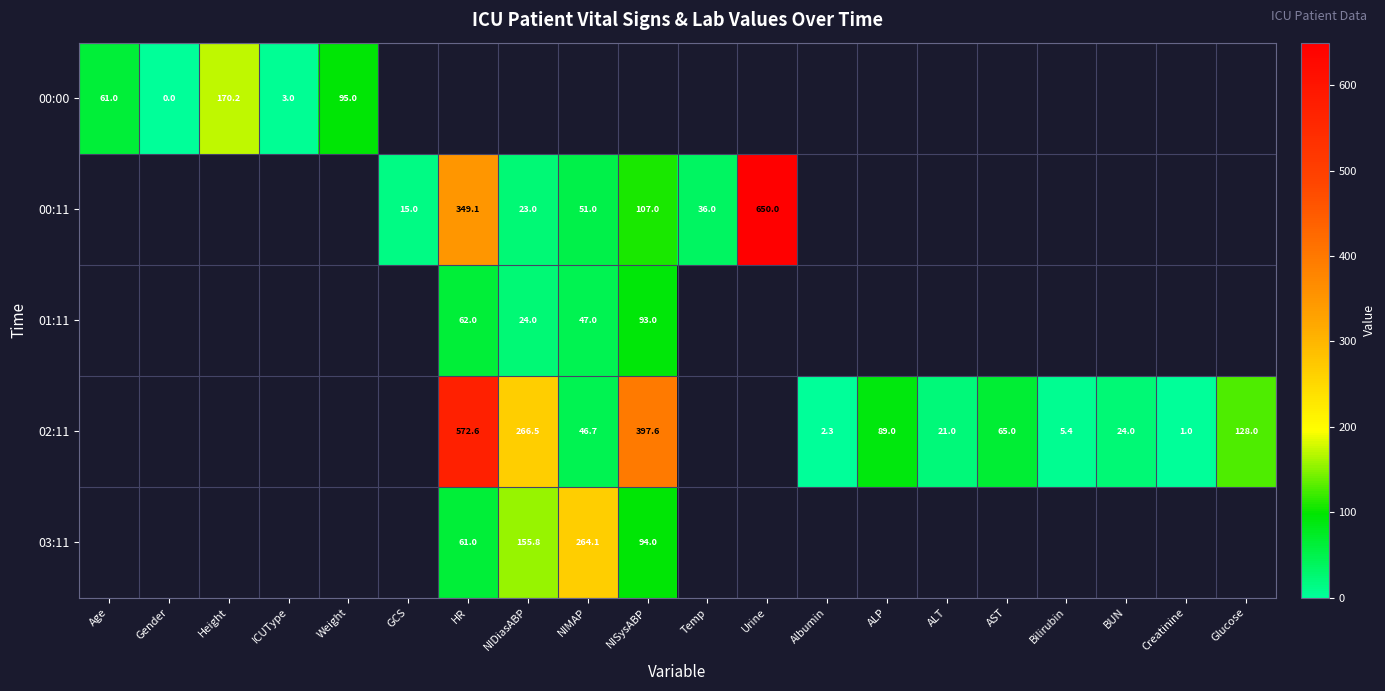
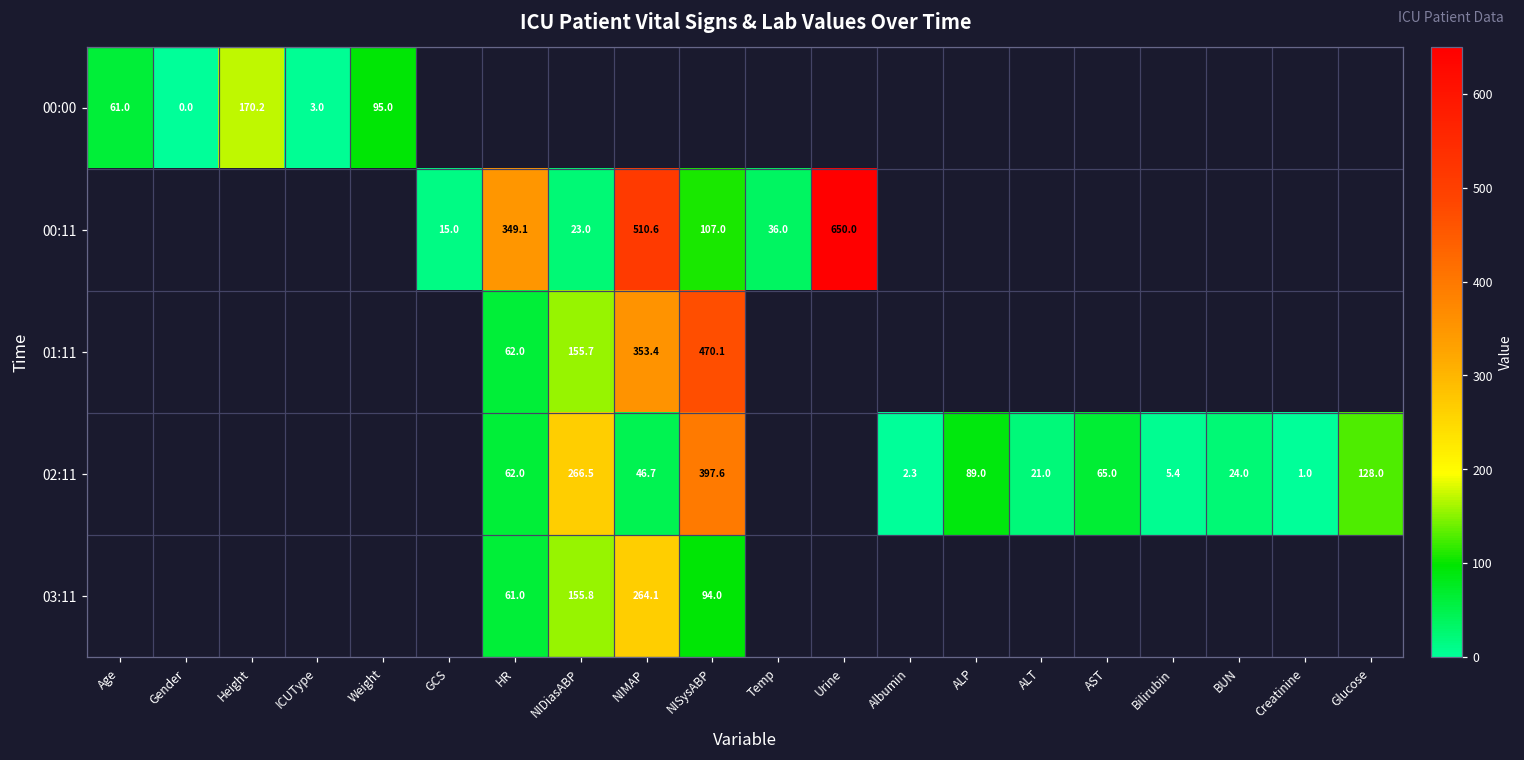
  {
    "00:00": {
      "Age": 61.0,
      "Gender": 0.0,
      "Height": 170.2,
      "ICUType": 3.0,
      "Weight": 95.0
    },
    "00:11": {
      "GCS": 15.0,
      "HR": 349.1,
      "NIDiasABP": 23.0,
-     "NIMAP": 51.0,
+     "NIMAP": 510.6,
      "NISysABP": 107.0,
      "Temp": 36.0,
      "Urine": 650.0
    },
    "01:11": {
      "HR": 62.0,
-     "NIDiasABP": 24.0,
-     "NIMAP": 47.0,
-     "NISysABP": 93.0
+     "NIDiasABP": 155.7,
+     "NIMAP": 353.4,
+     "NISysABP": 470.1
    },
    "02:11": {
-     "HR": 572.6,
+     "HR": 62.0,
      "NIDiasABP": 266.5,
      "NIMAP": 46.7,
      "NISysABP": 397.6,
      "Albumin": 2.3,
      "ALP": 89.0,
      "ALT": 21.0,
      "AST": 65.0,
      "Bilirubin": 5.4,
      "BUN": 24.0,
      "Creatinine": 1.0,
      "Glucose": 128.0
    },
    "03:11": {
      "HR": 61.0,
      "NIDiasABP": 155.8,
      "NIMAP": 264.1,
      "NISysABP": 94.0
    }
  }
